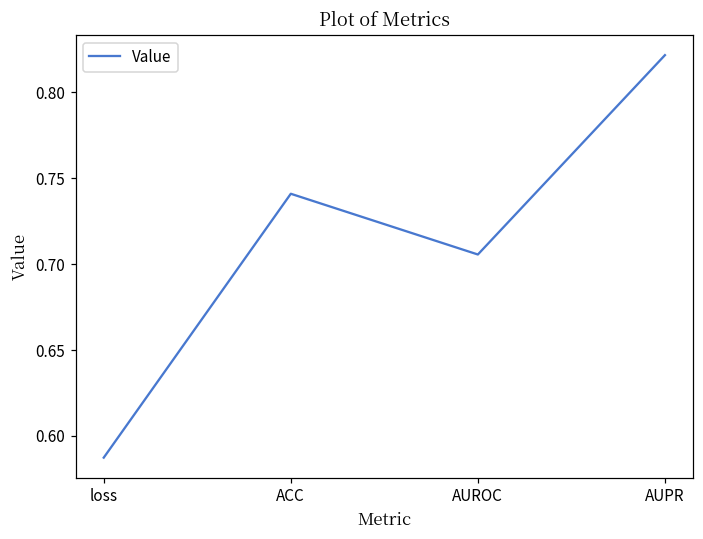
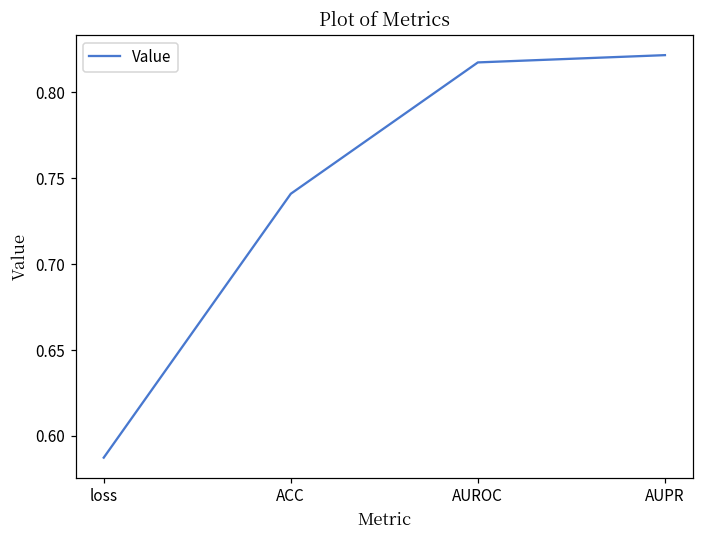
  {
    "loss": 0.587,
    "ACC": 0.741,
-   "AUROC": 0.706,
+   "AUROC": 0.817,
    "AUPR": 0.822
  }
